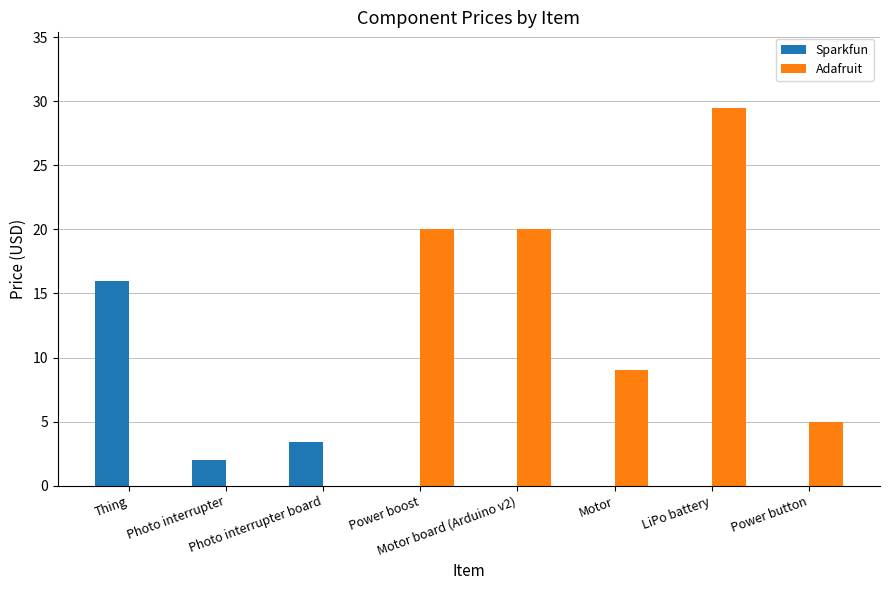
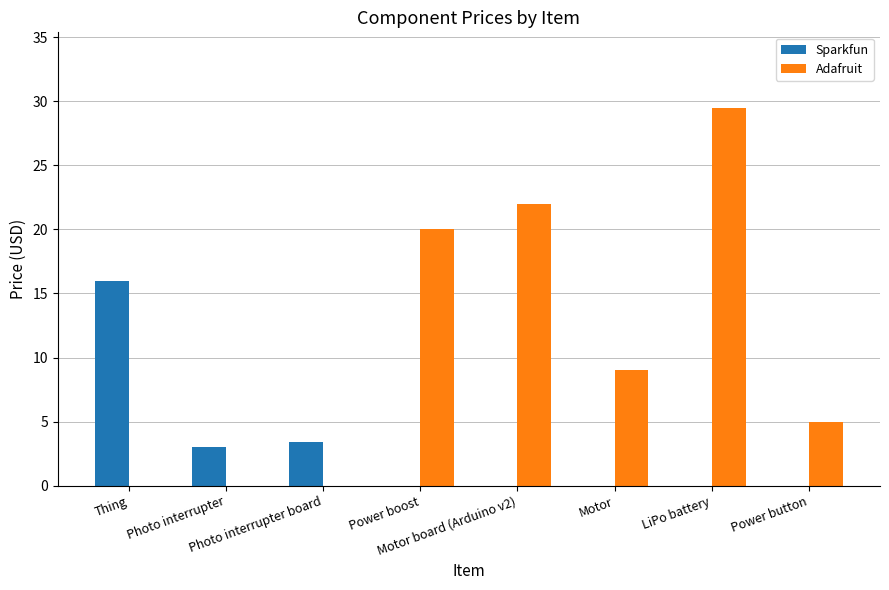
  {
    "Sparkfun": {
      "Thing": 16,
-     "Photo interrupter": 2,
+     "Photo interrupter": 3,
      "Photo interrupter board": 3.4,
      "Power boost": 0,
      "Motor board (Arduino v2)": 0,
      "Motor": 0,
      "LiPo battery": 0,
      "Power button": 0
    },
    "Adafruit": {
      "Thing": 0,
      "Photo interrupter": 0,
      "Photo interrupter board": 0,
      "Power boost": 20,
-     "Motor board (Arduino v2)": 20,
+     "Motor board (Arduino v2)": 22,
      "Motor": 9,
      "LiPo battery": 29.5,
      "Power button": 5
    }
  }
